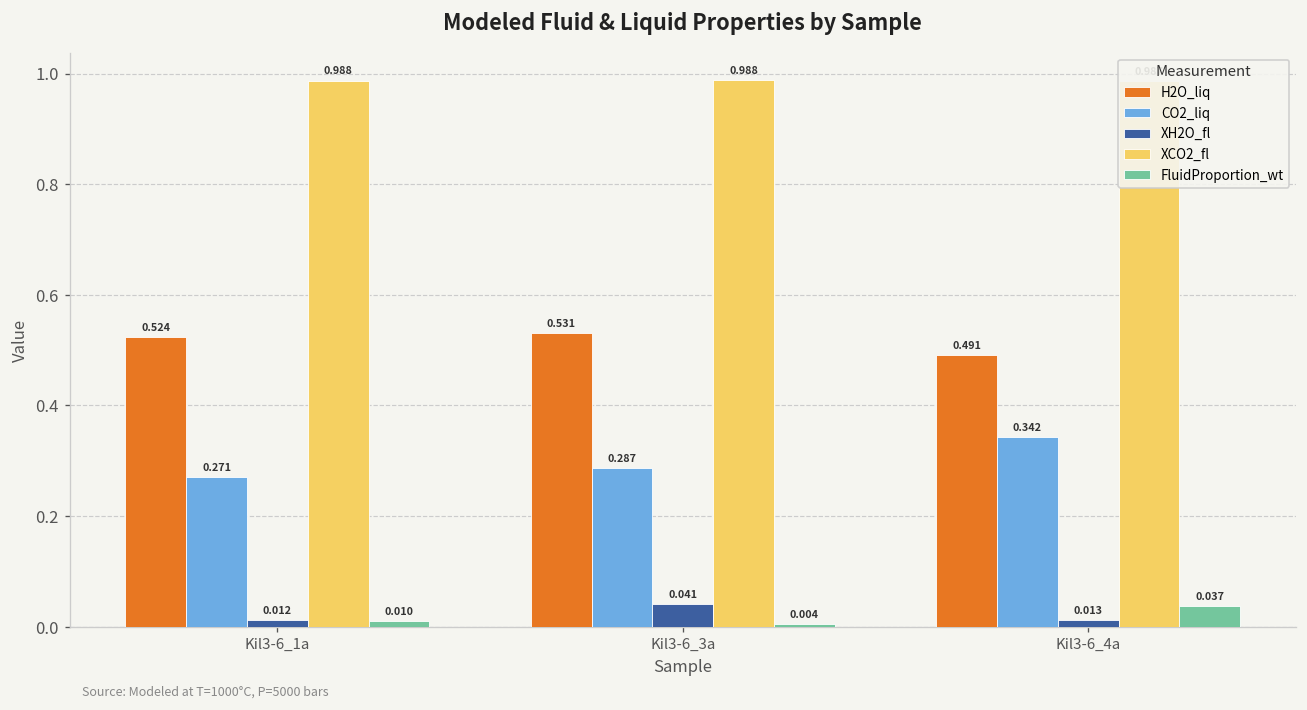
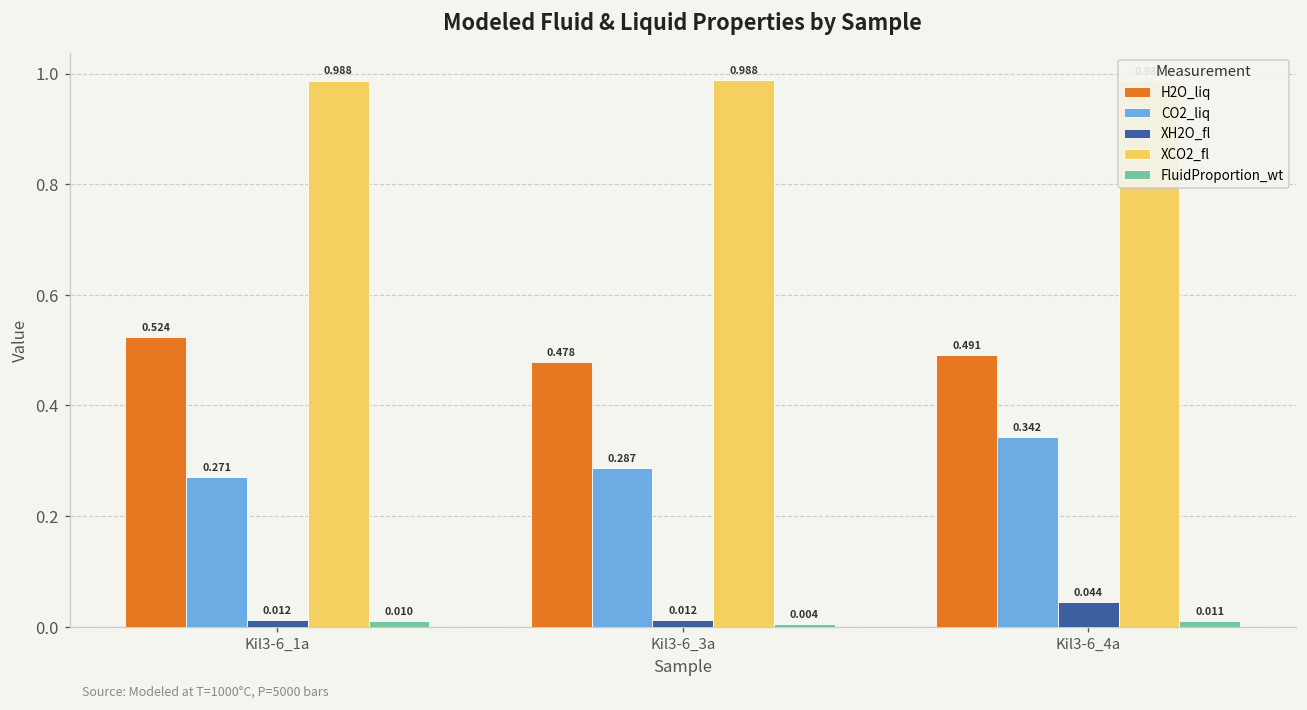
  {
    "H2O_liq": {
      "Kil3-6_1a": 0.524,
-     "Kil3-6_3a": 0.531,
+     "Kil3-6_3a": 0.478,
      "Kil3-6_4a": 0.491
    },
    "CO2_liq": {
      "Kil3-6_1a": 0.271,
      "Kil3-6_3a": 0.287,
      "Kil3-6_4a": 0.342
    },
    "XH2O_fl": {
      "Kil3-6_1a": 0.012,
-     "Kil3-6_3a": 0.041,
-     "Kil3-6_4a": 0.013
+     "Kil3-6_3a": 0.012,
+     "Kil3-6_4a": 0.044
    },
    "XCO2_fl": {
      "Kil3-6_1a": 0.988,
      "Kil3-6_3a": 0.988
    },
    "FluidProportion_wt": {
      "Kil3-6_1a": 0.010,
      "Kil3-6_3a": 0.004,
-     "Kil3-6_4a": 0.037
+     "Kil3-6_4a": 0.011
    }
  }
